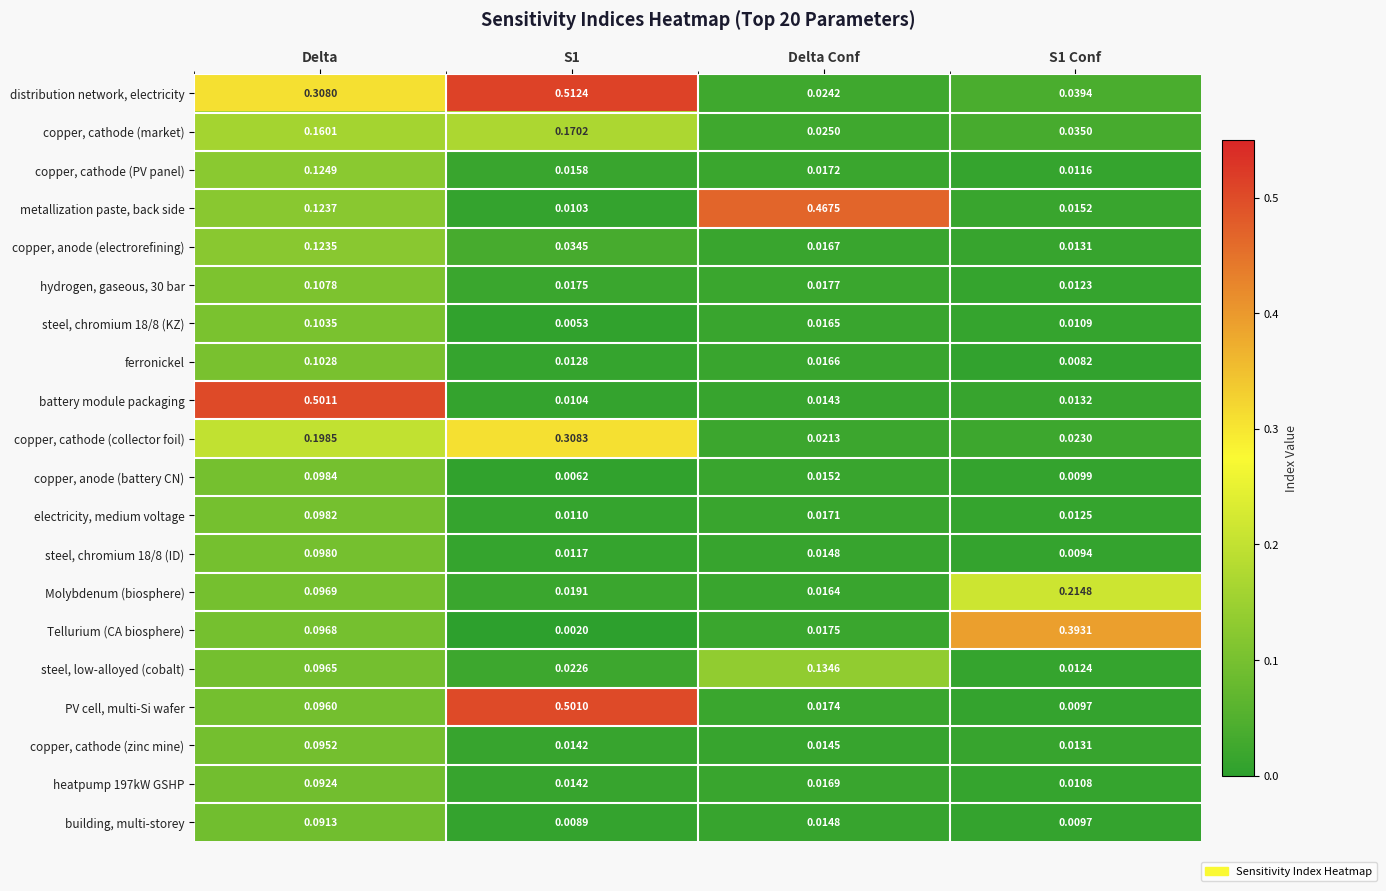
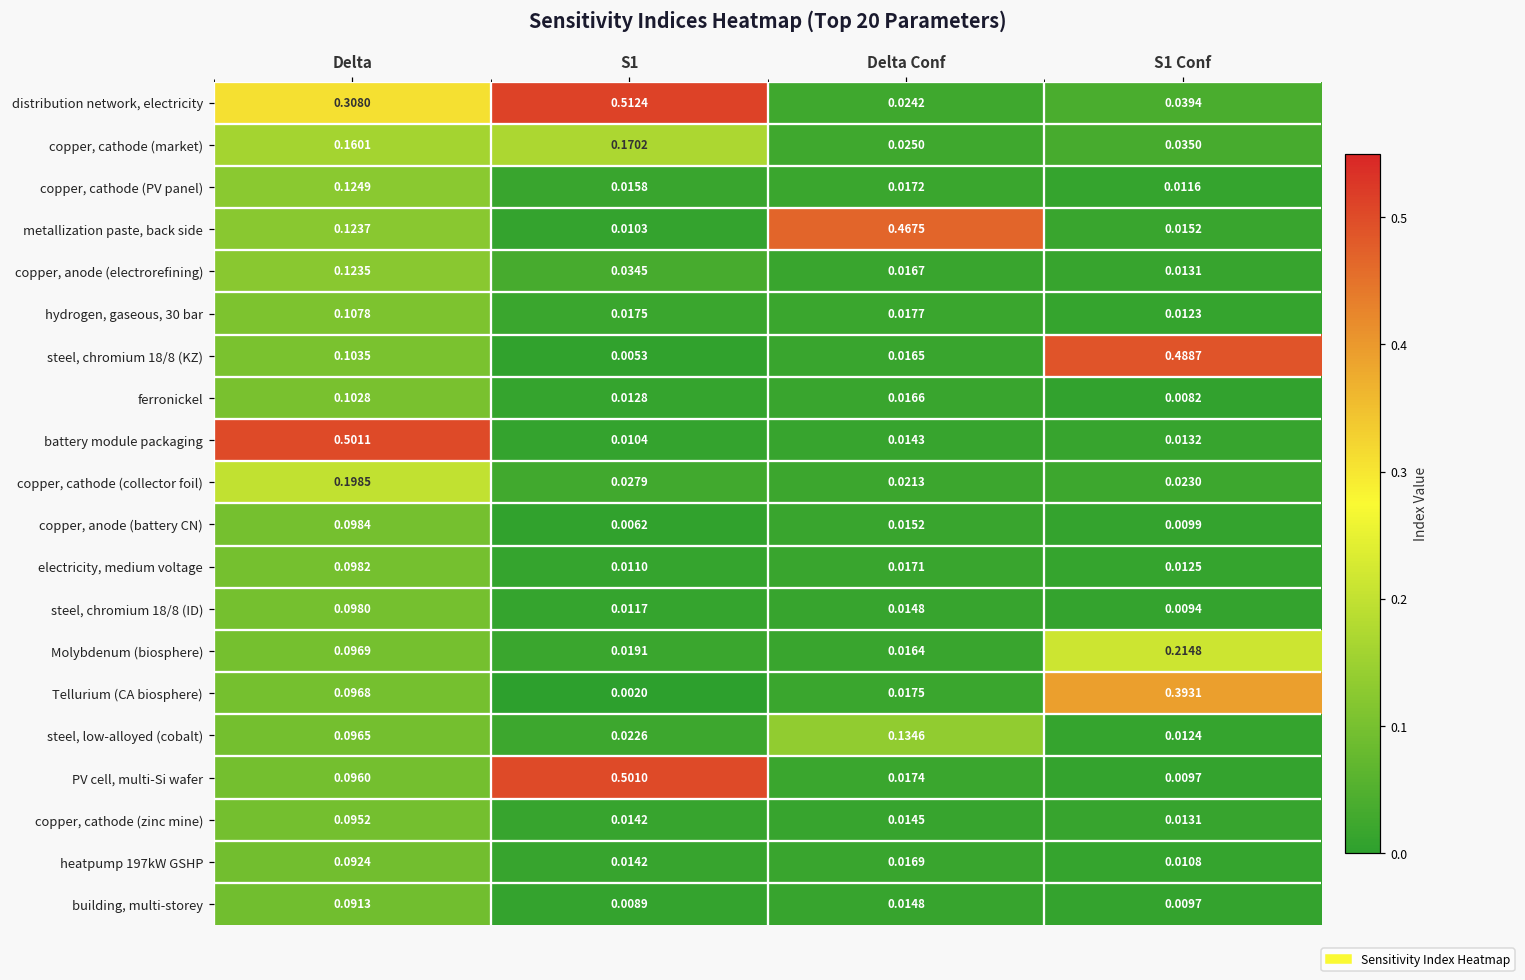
  {
    "distribution network, electricity": {
      "Delta": 0.3080,
      "S1": 0.5124,
      "Delta Conf": 0.0242,
      "S1 Conf": 0.0394
    },
    "copper, cathode (market)": {
      "Delta": 0.1601,
      "S1": 0.1702,
      "Delta Conf": 0.0250,
      "S1 Conf": 0.0350
    },
    "copper, cathode (PV panel)": {
      "Delta": 0.1249,
      "S1": 0.0158,
      "Delta Conf": 0.0172,
      "S1 Conf": 0.0116
    },
    "metallization paste, back side": {
      "Delta": 0.1237,
      "S1": 0.0103,
      "Delta Conf": 0.4675,
      "S1 Conf": 0.0152
    },
    "copper, anode (electrorefining)": {
      "Delta": 0.1235,
      "S1": 0.0345,
      "Delta Conf": 0.0167,
      "S1 Conf": 0.0131
    },
    "hydrogen, gaseous, 30 bar": {
      "Delta": 0.1078,
      "S1": 0.0175,
      "Delta Conf": 0.0177,
      "S1 Conf": 0.0123
    },
    "steel, chromium 18/8 (KZ)": {
      "Delta": 0.1035,
      "S1": 0.0053,
      "Delta Conf": 0.0165,
-     "S1 Conf": 0.0109
+     "S1 Conf": 0.4887
    },
    "ferronickel": {
      "Delta": 0.1028,
      "S1": 0.0128,
      "Delta Conf": 0.0166,
      "S1 Conf": 0.0082
    },
    "battery module packaging": {
      "Delta": 0.5011,
      "S1": 0.0104,
      "Delta Conf": 0.0143,
      "S1 Conf": 0.0132
    },
    "copper, cathode (collector foil)": {
      "Delta": 0.1985,
-     "S1": 0.3083,
+     "S1": 0.0279,
      "Delta Conf": 0.0213,
      "S1 Conf": 0.0230
    },
    "copper, anode (battery CN)": {
      "Delta": 0.0984,
      "S1": 0.0062,
      "Delta Conf": 0.0152,
      "S1 Conf": 0.0099
    },
    "electricity, medium voltage": {
      "Delta": 0.0982,
      "S1": 0.0110,
      "Delta Conf": 0.0171,
      "S1 Conf": 0.0125
    },
    "steel, chromium 18/8 (ID)": {
      "Delta": 0.0980,
      "S1": 0.0117,
      "Delta Conf": 0.0148,
      "S1 Conf": 0.0094
    },
    "Molybdenum (biosphere)": {
      "Delta": 0.0969,
      "S1": 0.0191,
      "Delta Conf": 0.0164,
      "S1 Conf": 0.2148
    },
    "Tellurium (CA biosphere)": {
      "Delta": 0.0968,
      "S1": 0.0020,
      "Delta Conf": 0.0175,
      "S1 Conf": 0.3931
    },
    "steel, low-alloyed (cobalt)": {
      "Delta": 0.0965,
      "S1": 0.0226,
      "Delta Conf": 0.1346,
      "S1 Conf": 0.0124
    },
    "PV cell, multi-Si wafer": {
      "Delta": 0.0960,
      "S1": 0.5010,
      "Delta Conf": 0.0174,
      "S1 Conf": 0.0097
    },
    "copper, cathode (zinc mine)": {
      "Delta": 0.0952,
      "S1": 0.0142,
      "Delta Conf": 0.0145,
      "S1 Conf": 0.0131
    },
    "heatpump 197kW GSHP": {
      "Delta": 0.0924,
      "S1": 0.0142,
      "Delta Conf": 0.0169,
      "S1 Conf": 0.0108
    },
    "building, multi-storey": {
      "Delta": 0.0913,
      "S1": 0.0089,
      "Delta Conf": 0.0148,
      "S1 Conf": 0.0097
    }
  }
